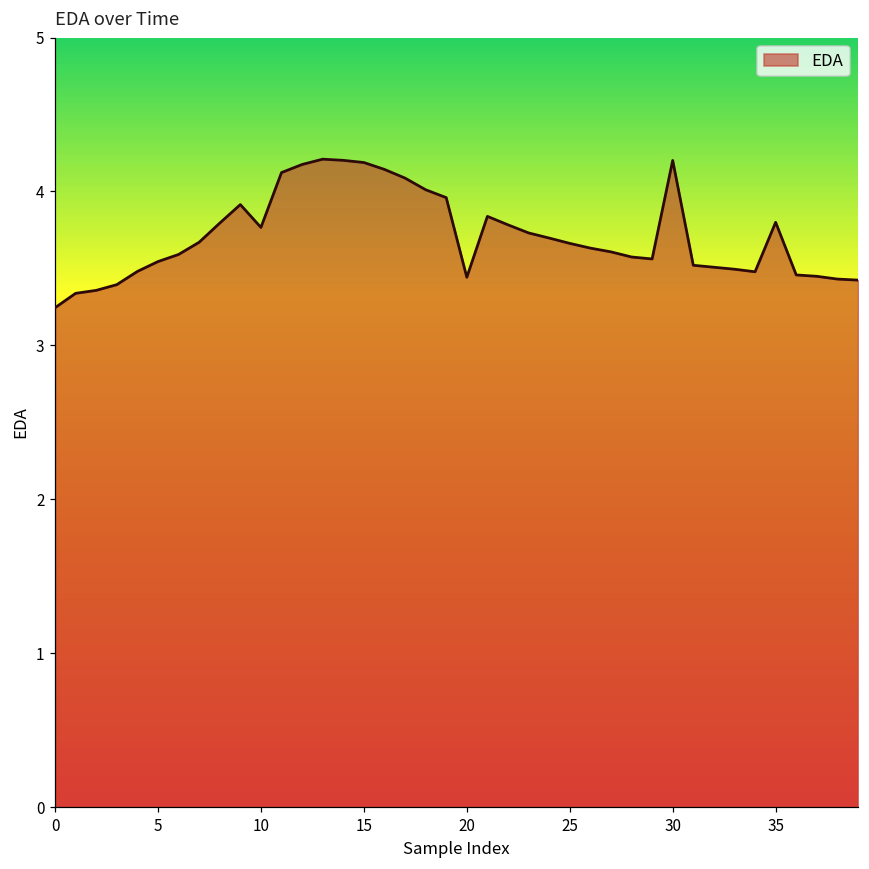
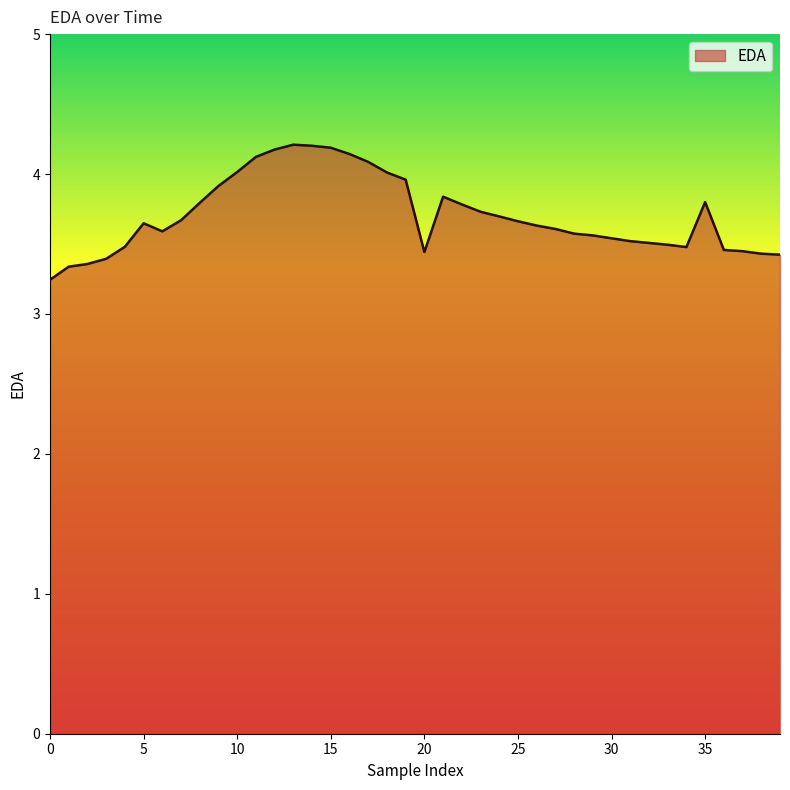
  {
    "0": 3.24,
-   "5": 3.54,
-   "10": 3.77,
+   "5": 3.65,
+   "10": 4.01,
    "15": 4.19,
    "20": 3.44,
    "25": 3.66,
-   "30": 4.20,
+   "30": 3.54,
    "35": 3.80
  }
